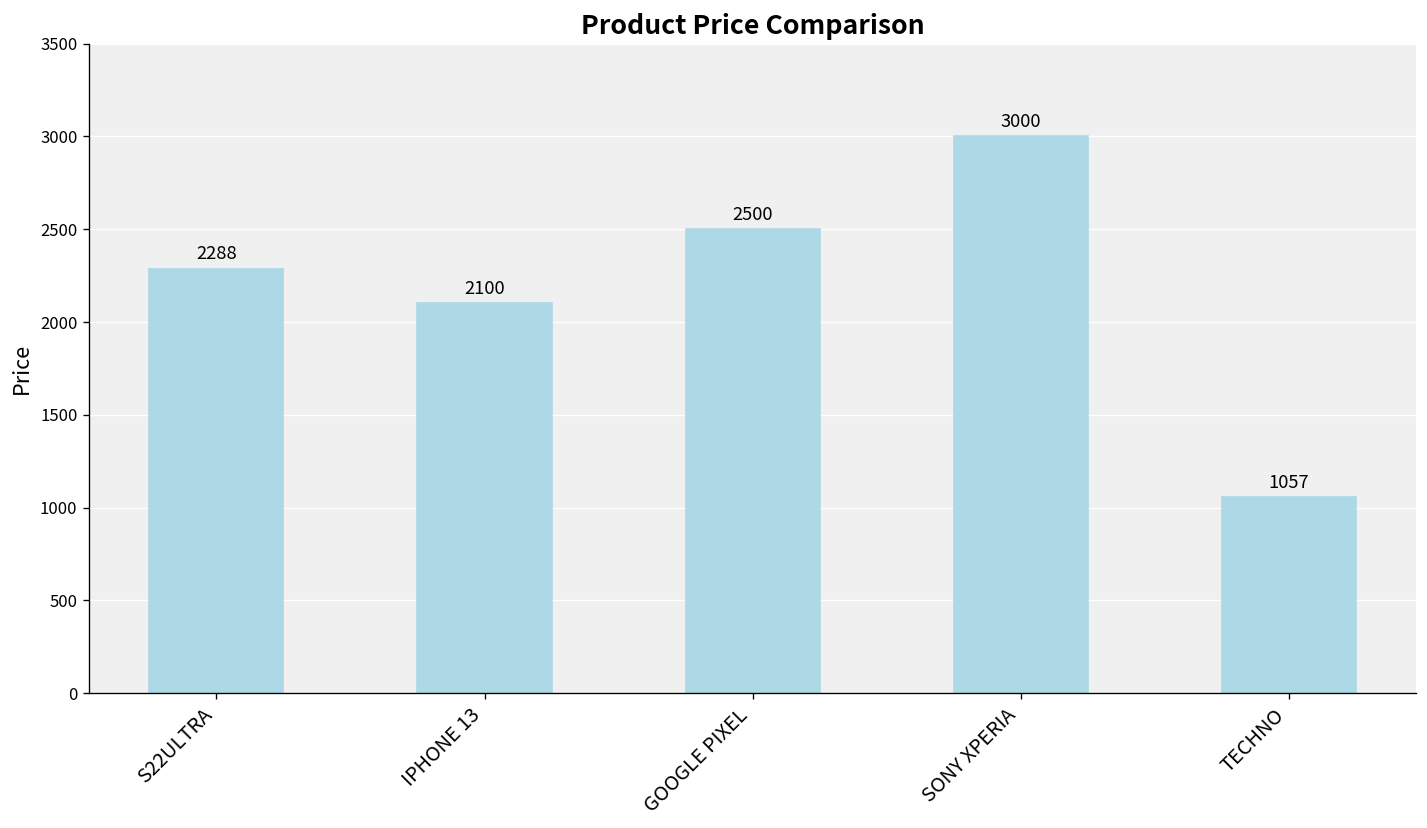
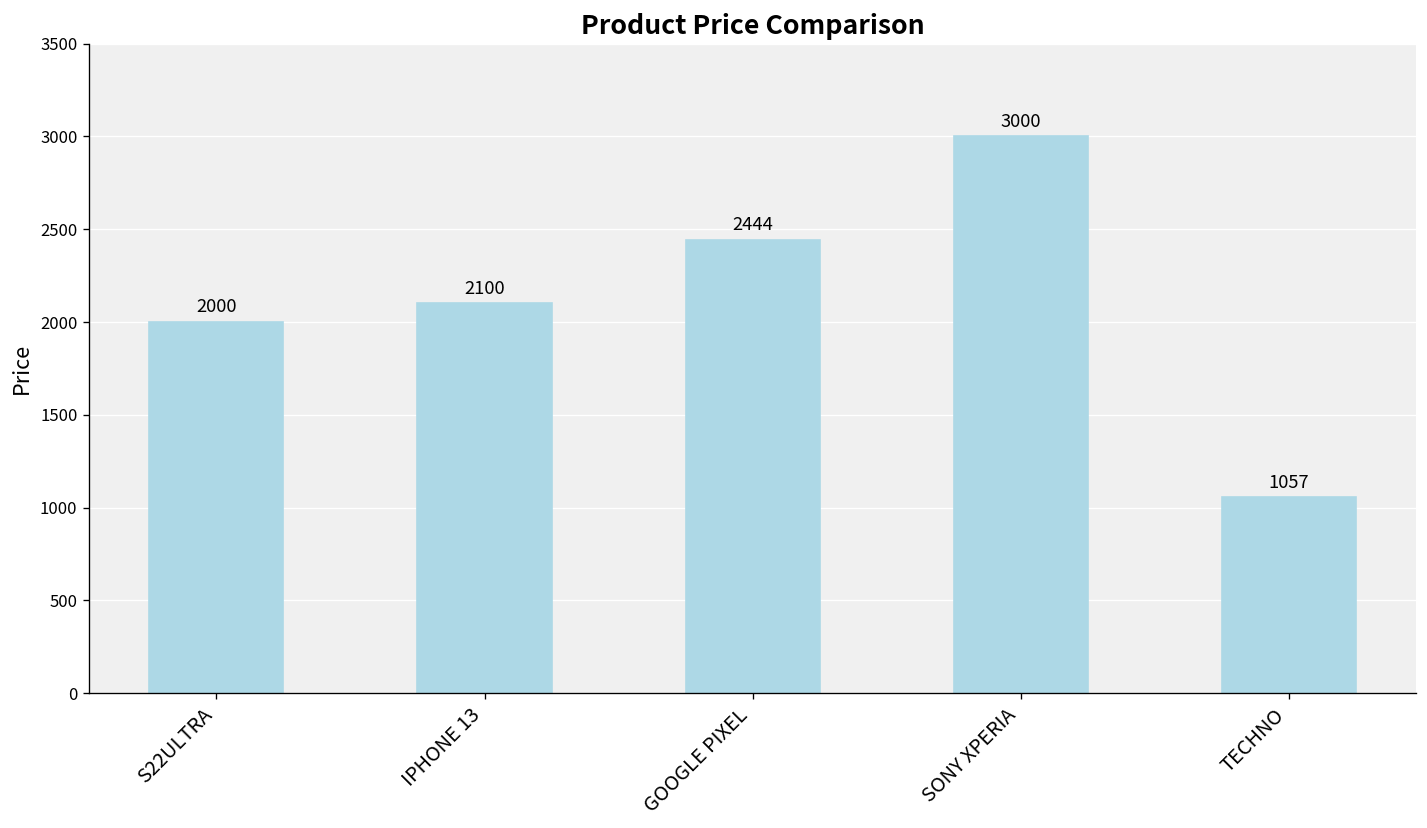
  {
-   "S22ULTRA": 2288,
+   "S22ULTRA": 2000,
    "IPHONE 13": 2100,
-   "GOOGLE PIXEL": 2500,
+   "GOOGLE PIXEL": 2444,
    "SONY XPERIA": 3000,
    "TECHNO": 1057
  }
